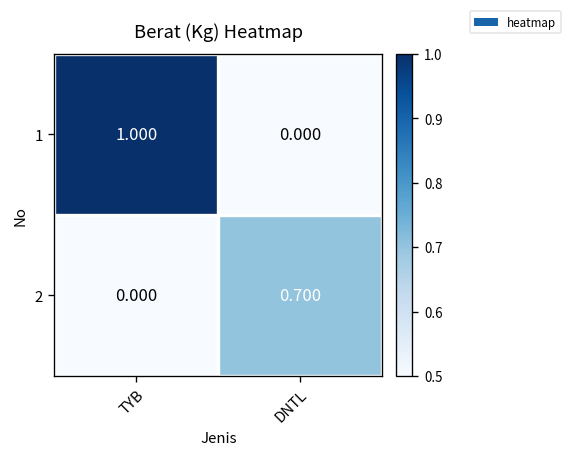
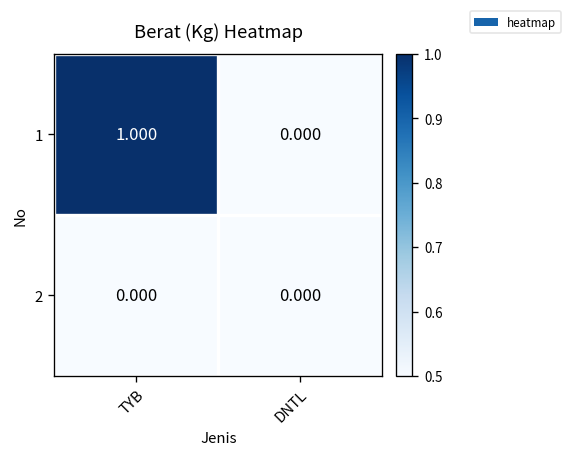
  {
    "1": {
      "TYB": 1.000,
      "DNTL": 0.000
    },
    "2": {
      "TYB": 0.000,
-     "DNTL": 0.700
+     "DNTL": 0.000
    }
  }
